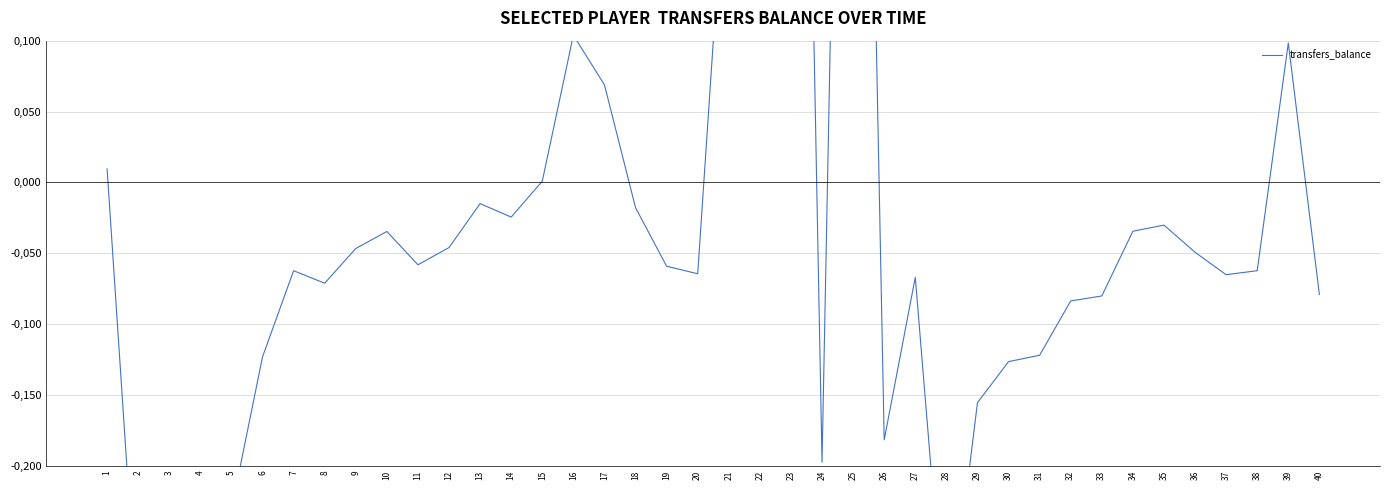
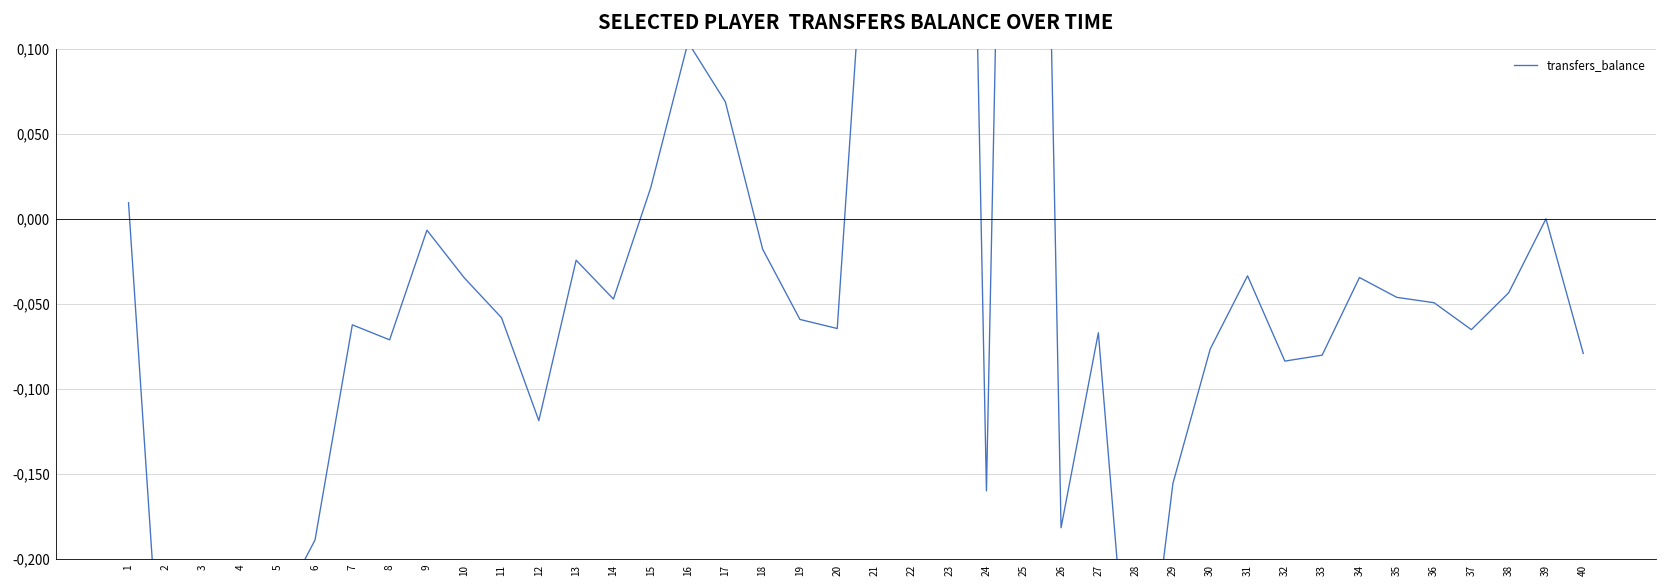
  {
    "1": 10,
-   "6": -123,
+   "6": -189,
    "7": -62,
    "8": -71,
-   "9": -47,
+   "9": -7,
    "10": -35,
    "11": -58,
-   "12": -46,
-   "13": -15,
-   "14": -25,
-   "15": 1,
+   "12": -119,
+   "13": -24,
+   "14": -47,
+   "15": 18,
    "17": 69,
    "18": -18,
    "19": -59,
    "20": -65,
-   "24": -198,
+   "24": -160,
    "26": -182,
    "27": -67,
    "29": -156,
-   "30": -127,
-   "31": -122,
+   "30": -77,
+   "31": -34,
    "32": -84,
    "33": -80,
    "34": -35,
-   "35": -30,
+   "35": -46,
    "36": -49,
    "37": -65,
-   "38": -62,
-   "39": 98,
+   "38": -44,
+   "39": 0,
    "40": -79
  }
